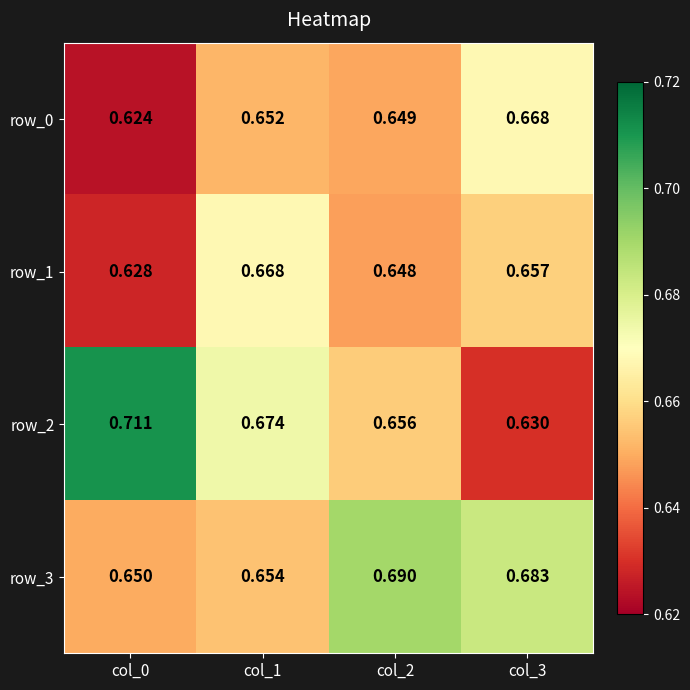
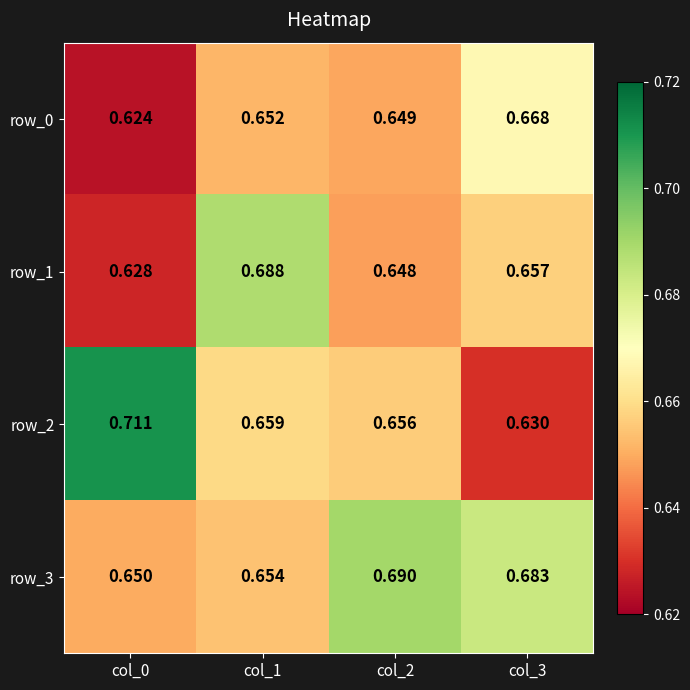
  {
    "row_0": {
      "col_0": 0.624,
      "col_1": 0.652,
      "col_2": 0.649,
      "col_3": 0.668
    },
    "row_1": {
      "col_0": 0.628,
-     "col_1": 0.668,
+     "col_1": 0.688,
      "col_2": 0.648,
      "col_3": 0.657
    },
    "row_2": {
      "col_0": 0.711,
-     "col_1": 0.674,
+     "col_1": 0.659,
      "col_2": 0.656,
      "col_3": 0.630
    },
    "row_3": {
      "col_0": 0.650,
      "col_1": 0.654,
      "col_2": 0.690,
      "col_3": 0.683
    }
  }
